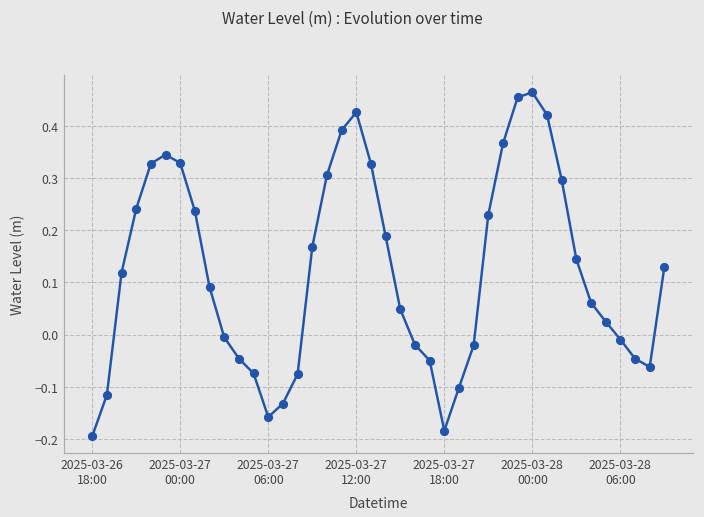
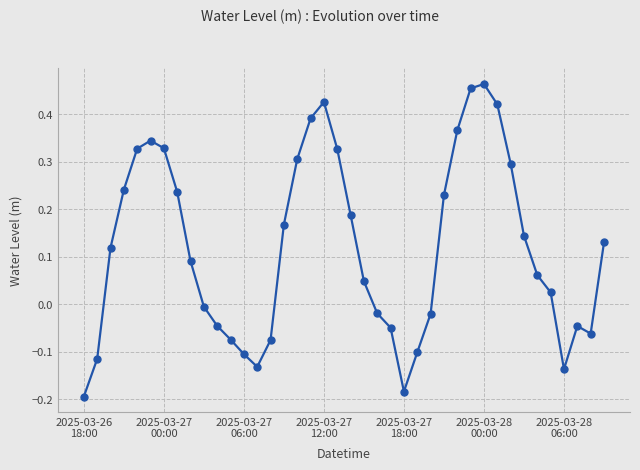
  {
    "2025-03-26 18:00": -0.19,
    "2025-03-27 00:00": 0.33,
-   "2025-03-27 06:00": -0.16,
+   "2025-03-27 06:00": -0.11,
    "2025-03-27 12:00": 0.43,
    "2025-03-27 18:00": -0.18,
    "2025-03-28 00:00": 0.46,
-   "2025-03-28 06:00": -0.01
+   "2025-03-28 06:00": -0.14
  }
